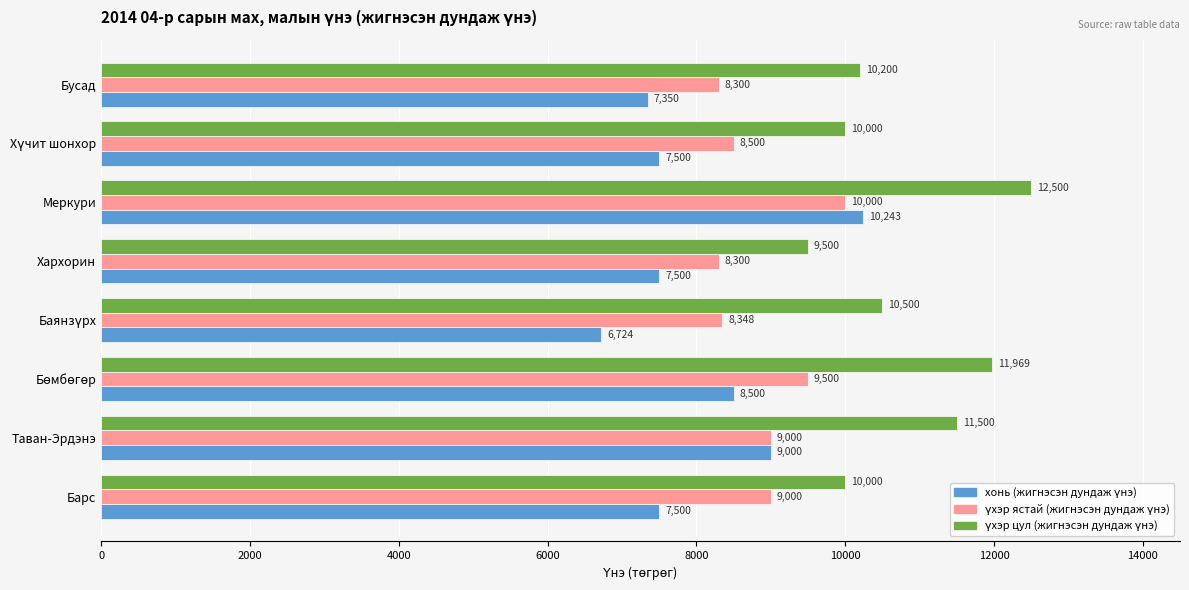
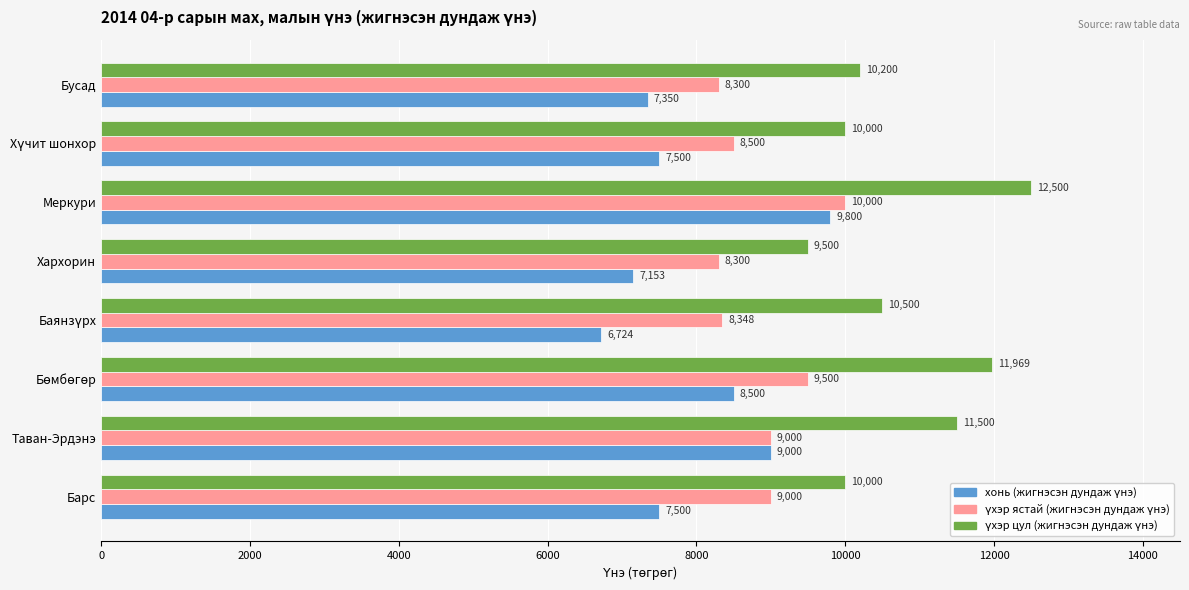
  {
    "хонь (жигнэсэн дундаж үнэ)": {
      "Бусад": "7,350",
      "Хүчит шонхор": "7,500",
-     "Меркури": "10,243",
-     "Хархорин": "7,500",
+     "Меркури": "9,800",
+     "Хархорин": "7,153",
      "Баянзүрх": "6,724",
      "Бөмбөгөр": "8,500",
      "Таван-Эрдэнэ": "9,000",
      "Барс": "7,500"
    },
    "үхэр ястай (жигнэсэн дундаж үнэ)": {
      "Бусад": "8,300",
      "Хүчит шонхор": "8,500",
      "Меркури": "10,000",
      "Хархорин": "8,300",
      "Баянзүрх": "8,348",
      "Бөмбөгөр": "9,500",
      "Таван-Эрдэнэ": "9,000",
      "Барс": "9,000"
    },
    "үхэр цул (жигнэсэн дундаж үнэ)": {
      "Бусад": "10,200",
      "Хүчит шонхор": "10,000",
      "Меркури": "12,500",
      "Хархорин": "9,500",
      "Баянзүрх": "10,500",
      "Бөмбөгөр": "11,969",
      "Таван-Эрдэнэ": "11,500",
      "Барс": "10,000"
    }
  }
